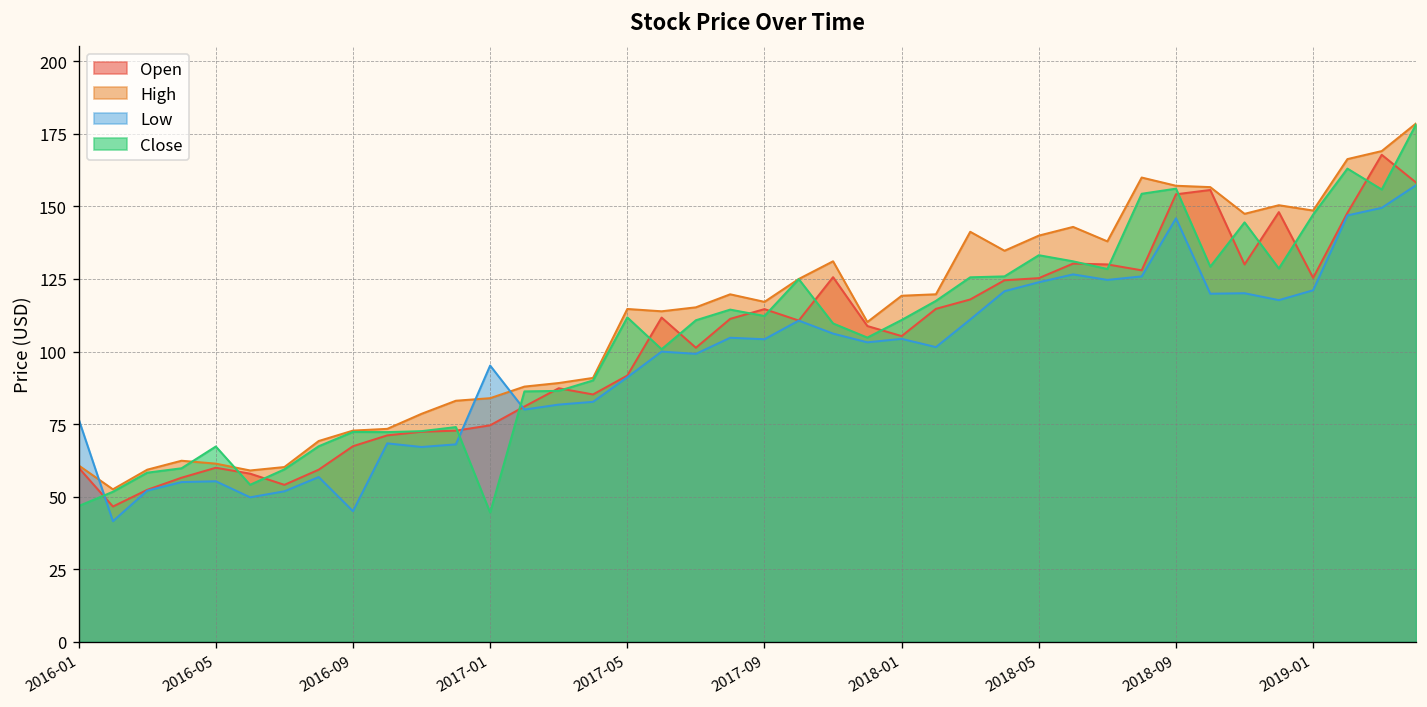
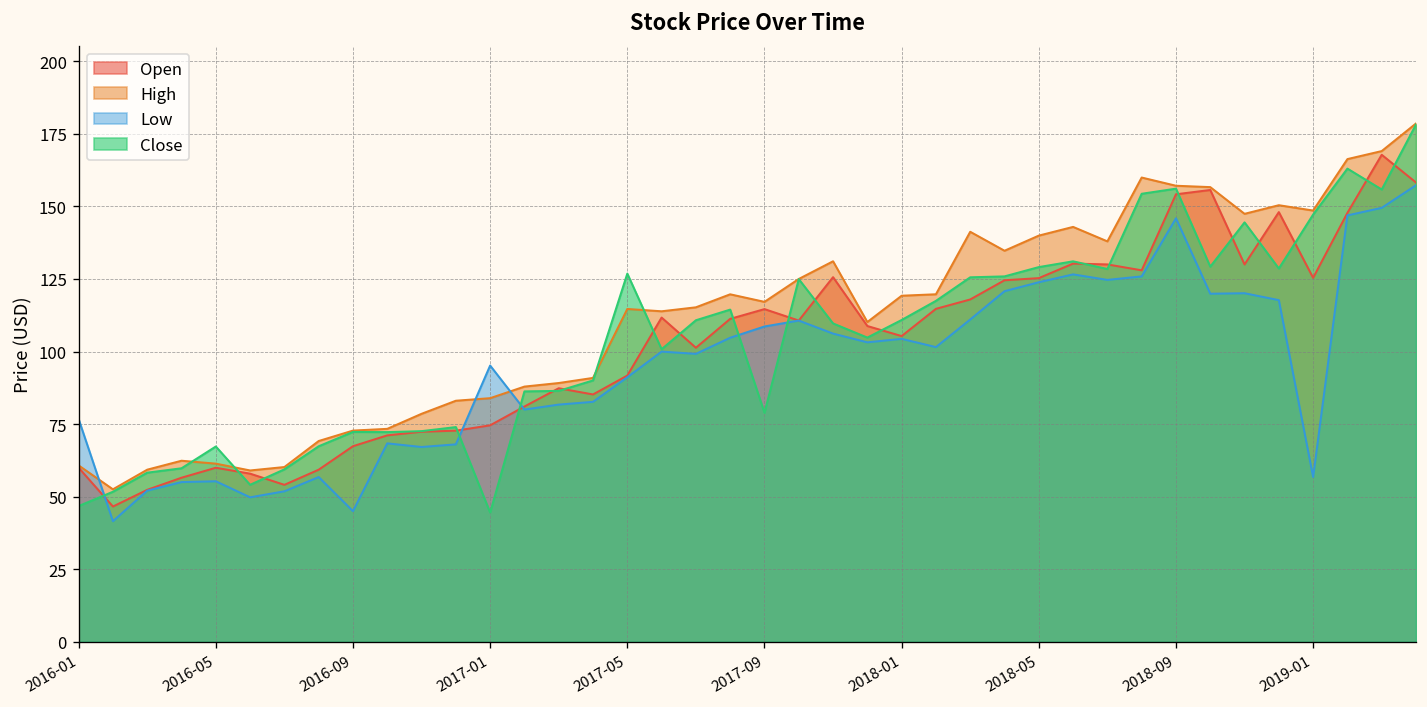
  {
    "Low": {
      "2016-01": 77,
      "2016-05": 55,
      "2016-09": 45,
      "2017-01": 95,
-     "2017-09": 104,
+     "2017-09": 109,
      "2018-05": 124,
      "2018-09": 146,
-     "2019-01": 121
+     "2019-01": 57
    },
    "Close": {
      "2016-01": 47,
      "2016-05": 67,
      "2017-01": 45,
-     "2017-05": 112,
-     "2017-09": 112,
+     "2017-05": 127,
+     "2017-09": 79,
      "2018-01": 111,
-     "2018-05": 133,
+     "2018-05": 129,
      "2019-01": 147
    }
  }
